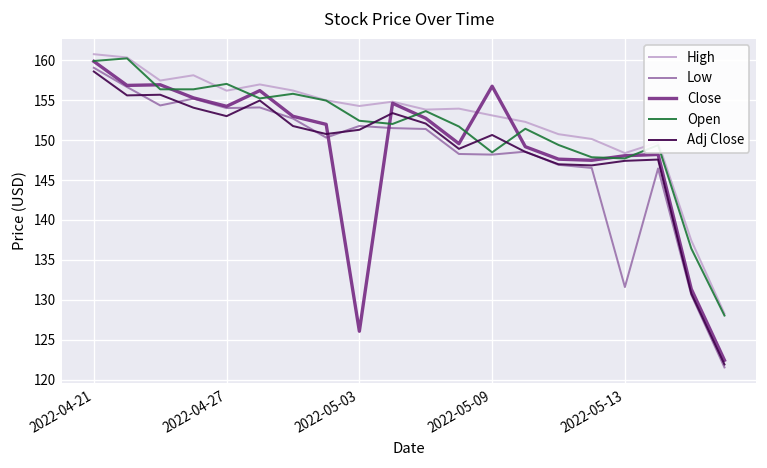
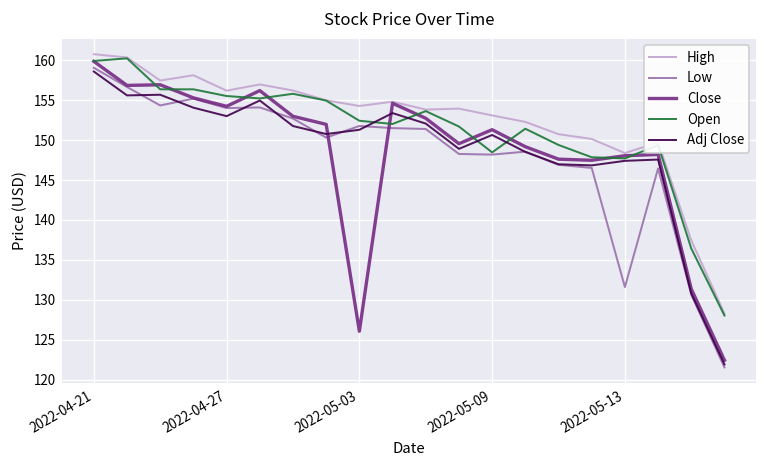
  {
    "High": {
      "2022-04-21": 161,
      "2022-04-27": 156,
      "2022-05-03": 154,
      "2022-05-09": 153
    },
    "Low": {
      "2022-04-21": 159,
      "2022-05-03": 152,
      "2022-05-13": 132
    },
    "Close": {
      "2022-05-03": 126,
-     "2022-05-09": 157
+     "2022-05-09": 151
    },
    "Open": {
-     "2022-04-27": 157,
+     "2022-04-27": 156,
      "2022-05-03": 152
    },
    "Adj Close": {
      "2022-04-21": 159,
      "2022-04-27": 153,
      "2022-05-03": 151,
      "2022-05-09": 151
    }
  }
